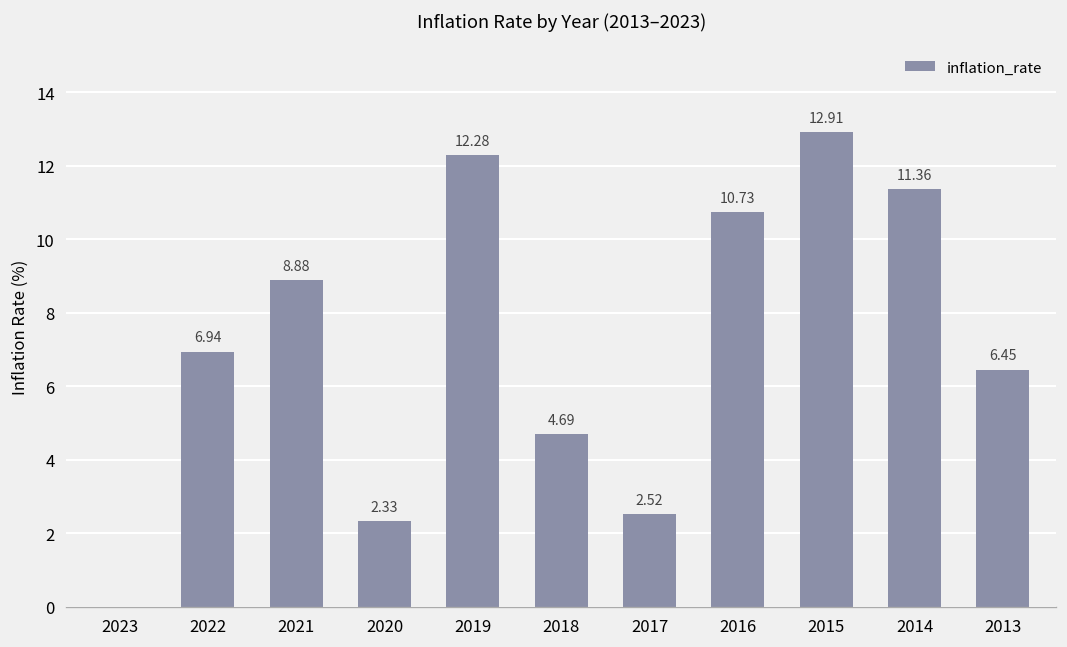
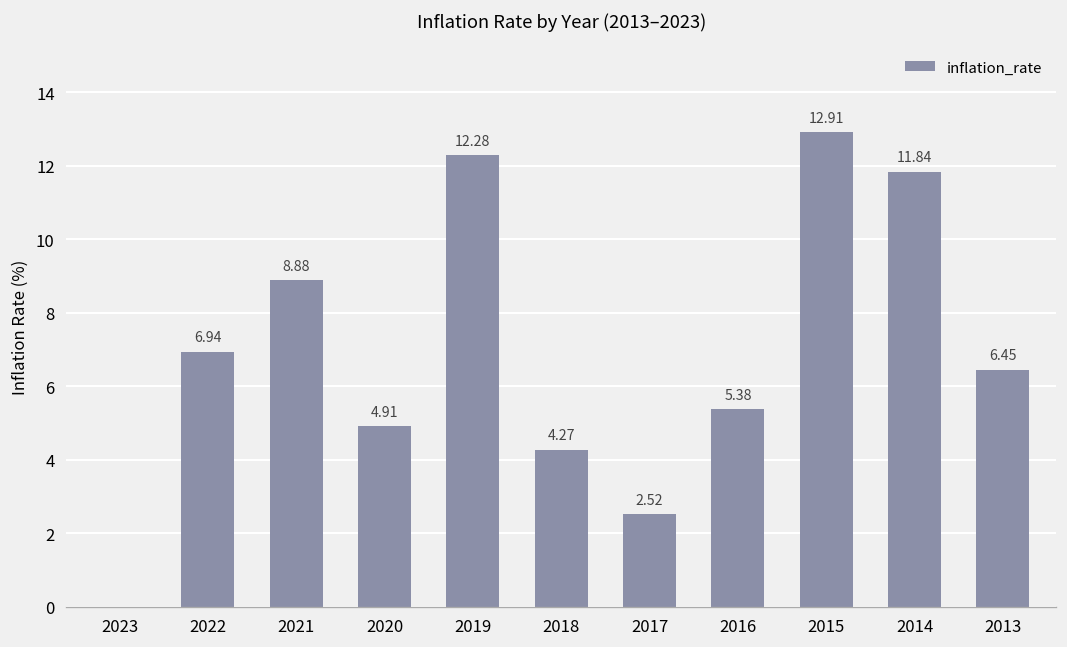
  {
    "2022": 6.94,
    "2021": 8.88,
-   "2020": 2.33,
+   "2020": 4.91,
    "2019": 12.28,
-   "2018": 4.69,
+   "2018": 4.27,
    "2017": 2.52,
-   "2016": 10.73,
+   "2016": 5.38,
    "2015": 12.91,
-   "2014": 11.36,
+   "2014": 11.84,
    "2013": 6.45
  }
